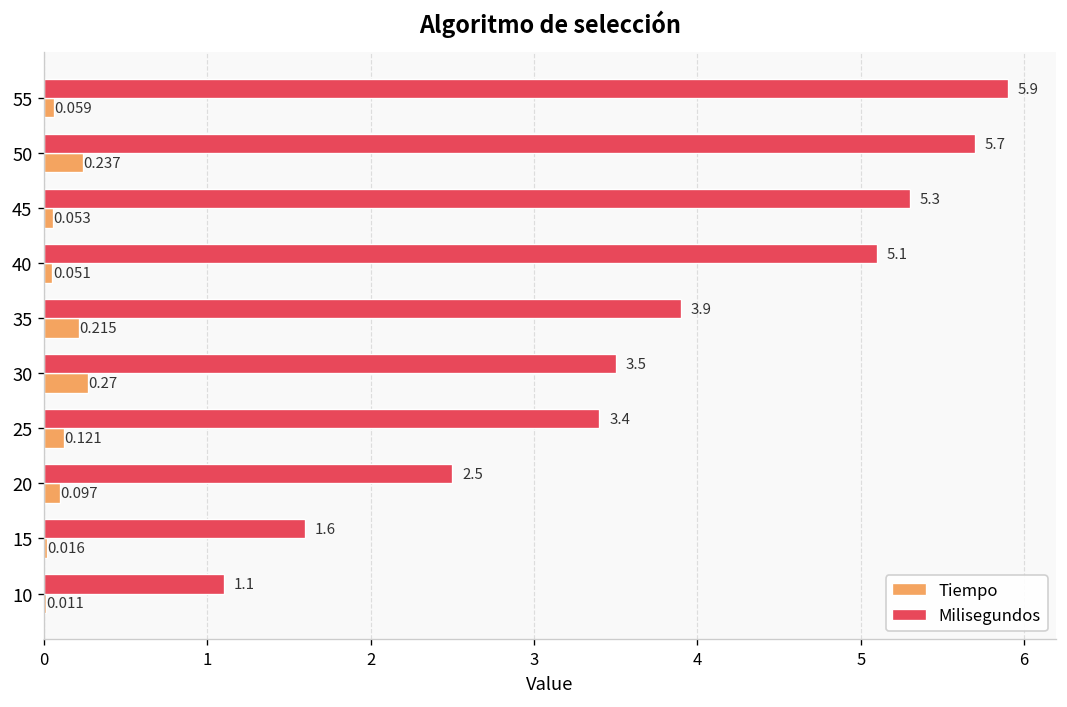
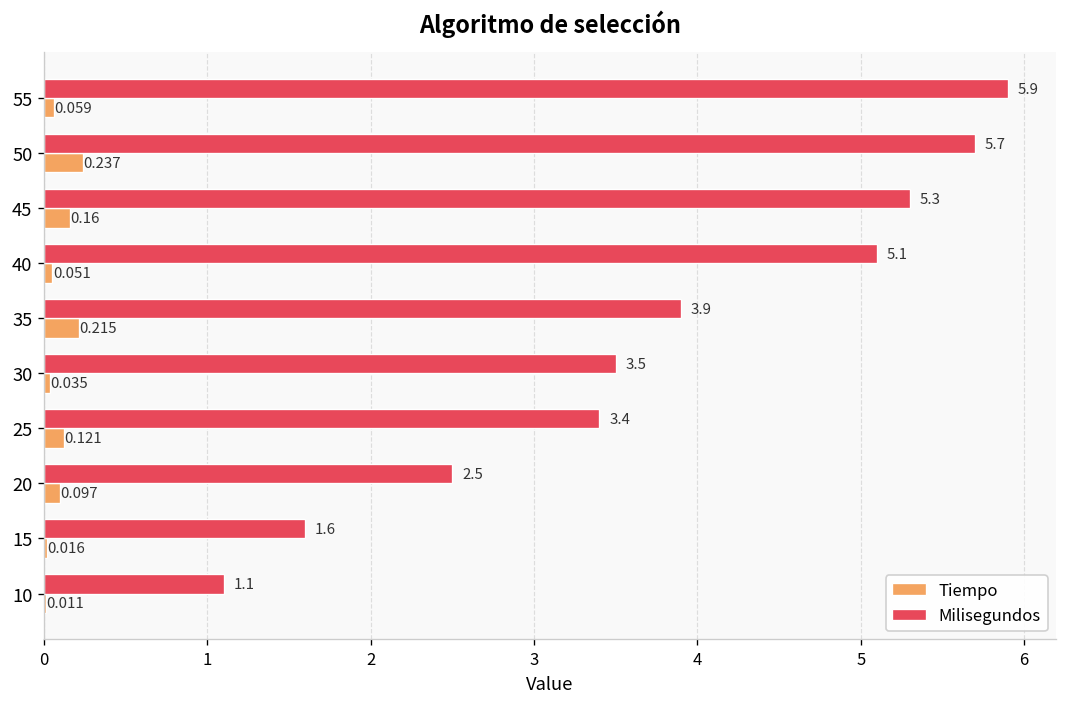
  {
    "Tiempo": {
      "55": 0.059,
      "50": 0.237,
-     "45": 0.053,
+     "45": 0.16,
      "40": 0.051,
      "35": 0.215,
-     "30": 0.27,
+     "30": 0.035,
      "25": 0.121,
      "20": 0.097,
      "15": 0.016,
      "10": 0.011
    },
    "Milisegundos": {
      "55": 5.9,
      "50": 5.7,
      "45": 5.3,
      "40": 5.1,
      "35": 3.9,
      "30": 3.5,
      "25": 3.4,
      "20": 2.5,
      "15": 1.6,
      "10": 1.1
    }
  }
